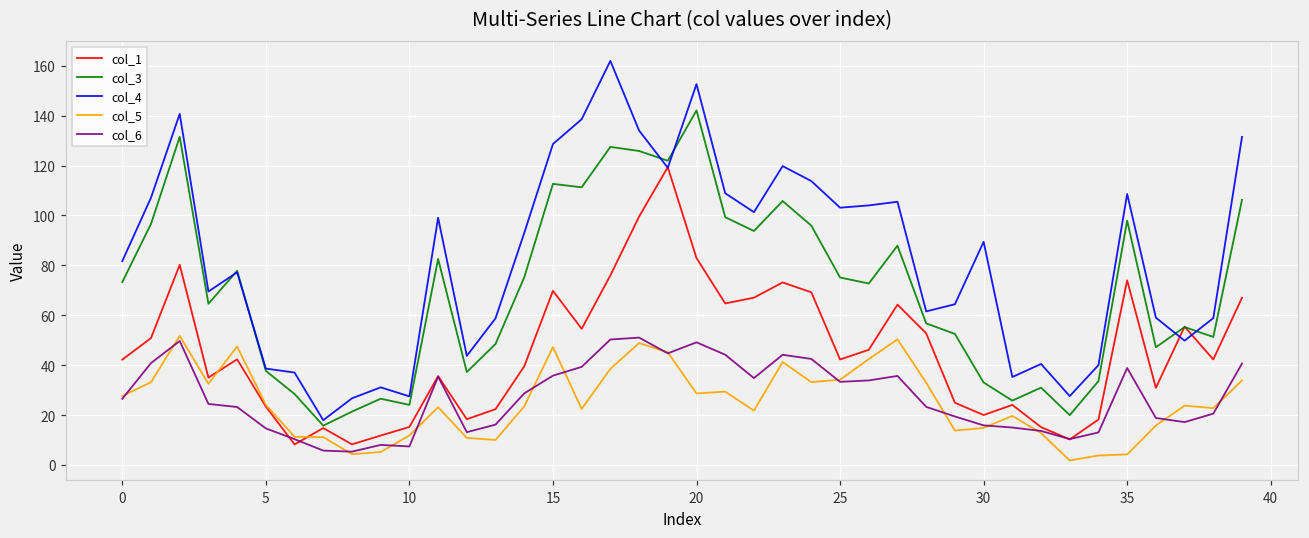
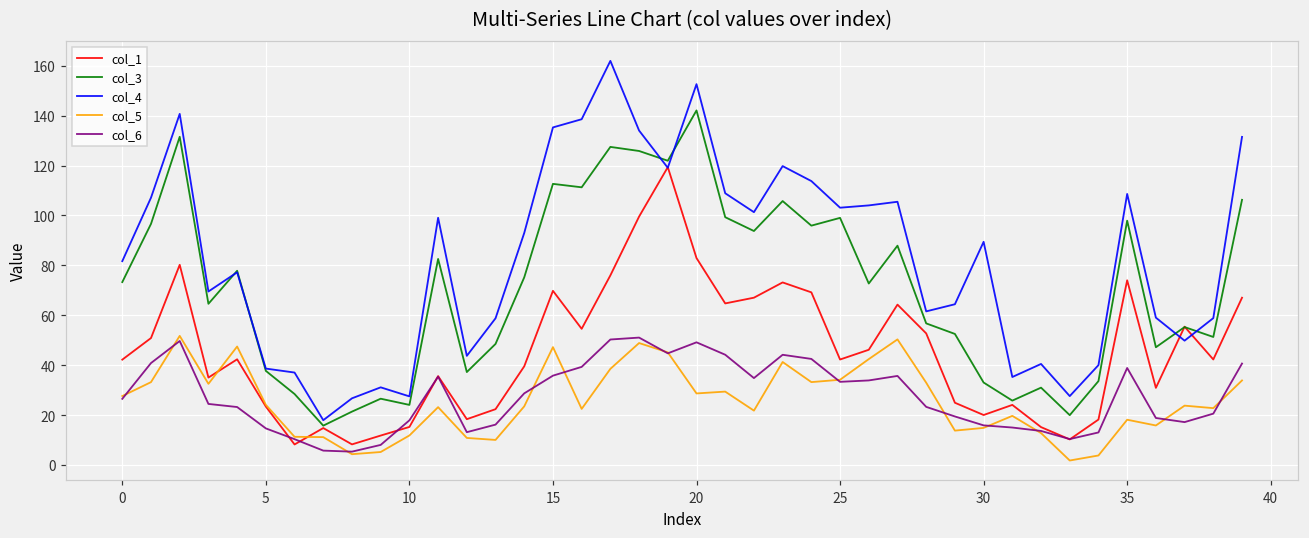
  {
    "col_1": {
      "0": 42,
      "10": 15,
      "15": 70,
      "20": 83,
      "25": 42,
      "30": 20,
      "35": 74
    },
    "col_3": {
      "0": 73,
      "10": 24,
      "15": 113,
      "20": 142,
-     "25": 75,
+     "25": 99,
      "30": 33,
      "35": 98
    },
    "col_4": {
      "0": 82,
      "10": 27,
-     "15": 129,
+     "15": 135,
      "20": 153,
      "25": 103,
      "30": 89,
      "35": 109
    },
    "col_5": {
      "10": 12,
      "15": 47,
      "20": 29,
-     "35": 4
+     "35": 18
    },
    "col_6": {
      "5": 15,
-     "10": 7,
+     "10": 18,
      "15": 36,
      "20": 49,
      "35": 39
    }
  }
